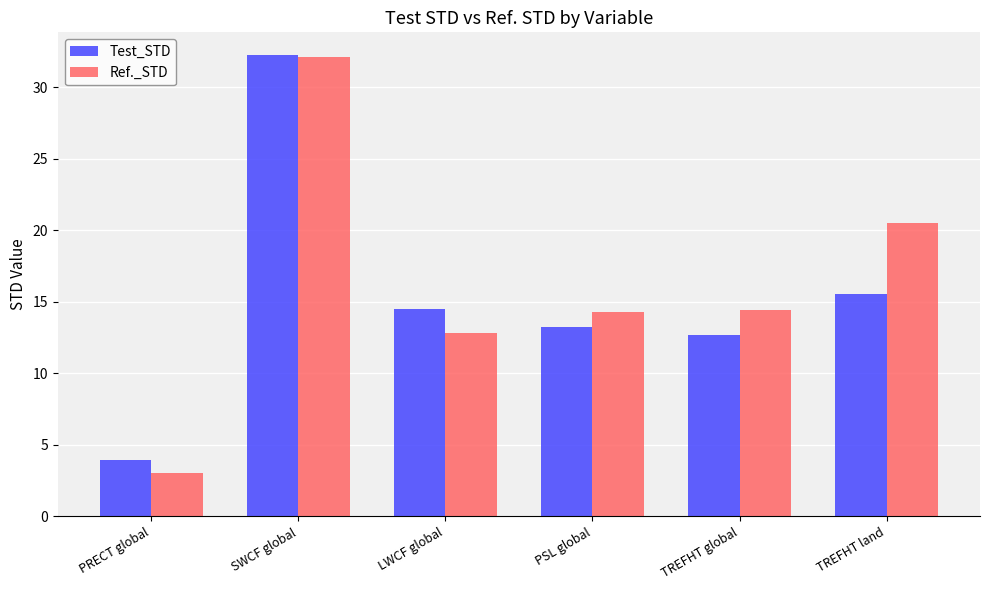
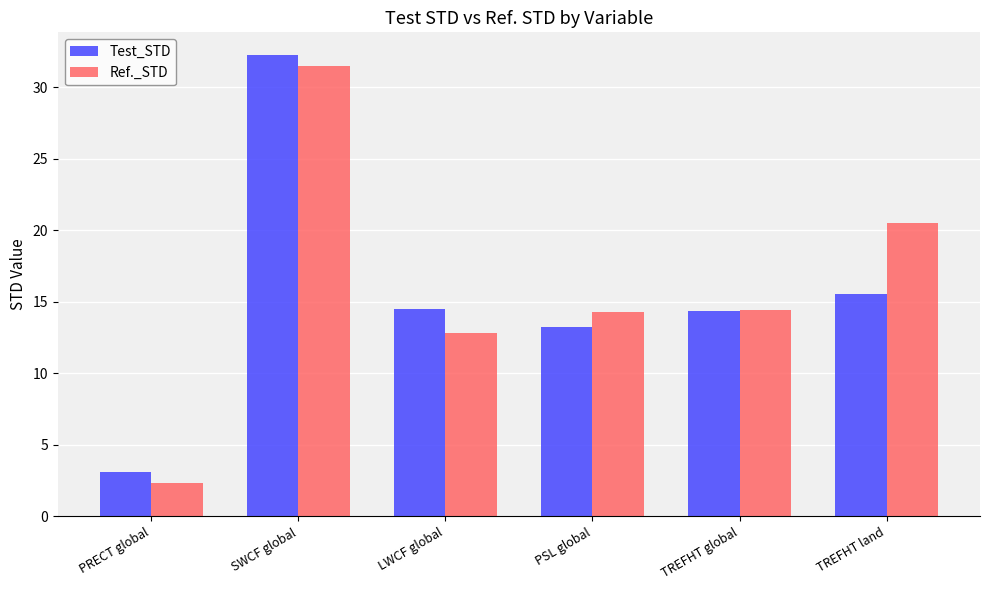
  {
    "Test_STD": {
-     "PRECT global": 4.0,
+     "PRECT global": 3.1,
      "SWCF global": 32.2,
      "LWCF global": 14.5,
      "PSL global": 13.3,
-     "TREFHT global": 12.7,
+     "TREFHT global": 14.4,
      "TREFHT land": 15.6
    },
    "Ref._STD": {
-     "PRECT global": 3.0,
-     "SWCF global": 32.1,
+     "PRECT global": 2.4,
+     "SWCF global": 31.5,
      "LWCF global": 12.8,
      "PSL global": 14.3,
      "TREFHT global": 14.4,
      "TREFHT land": 20.5
    }
  }
